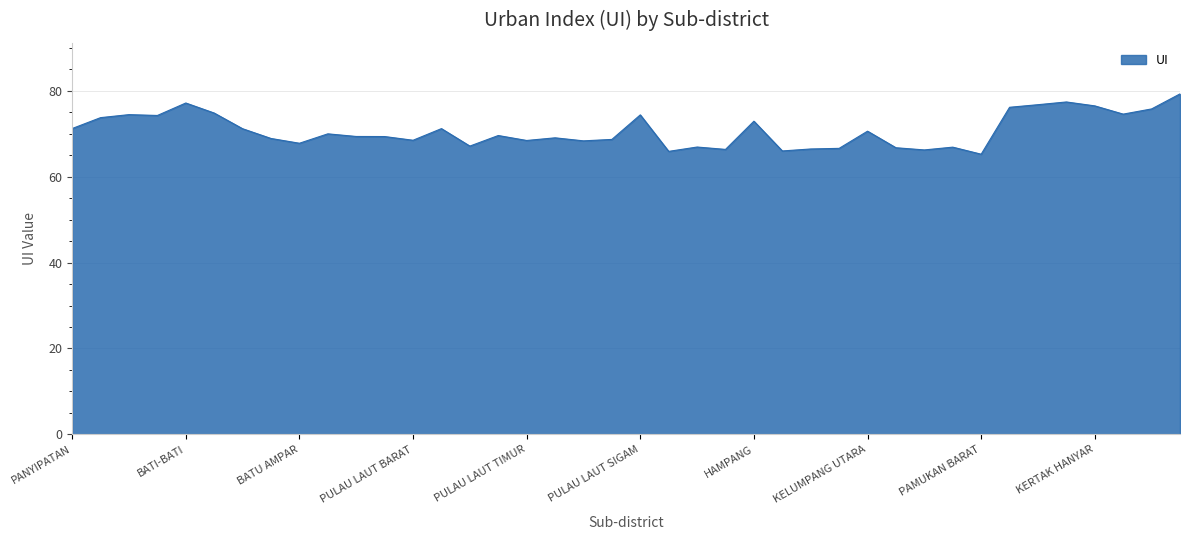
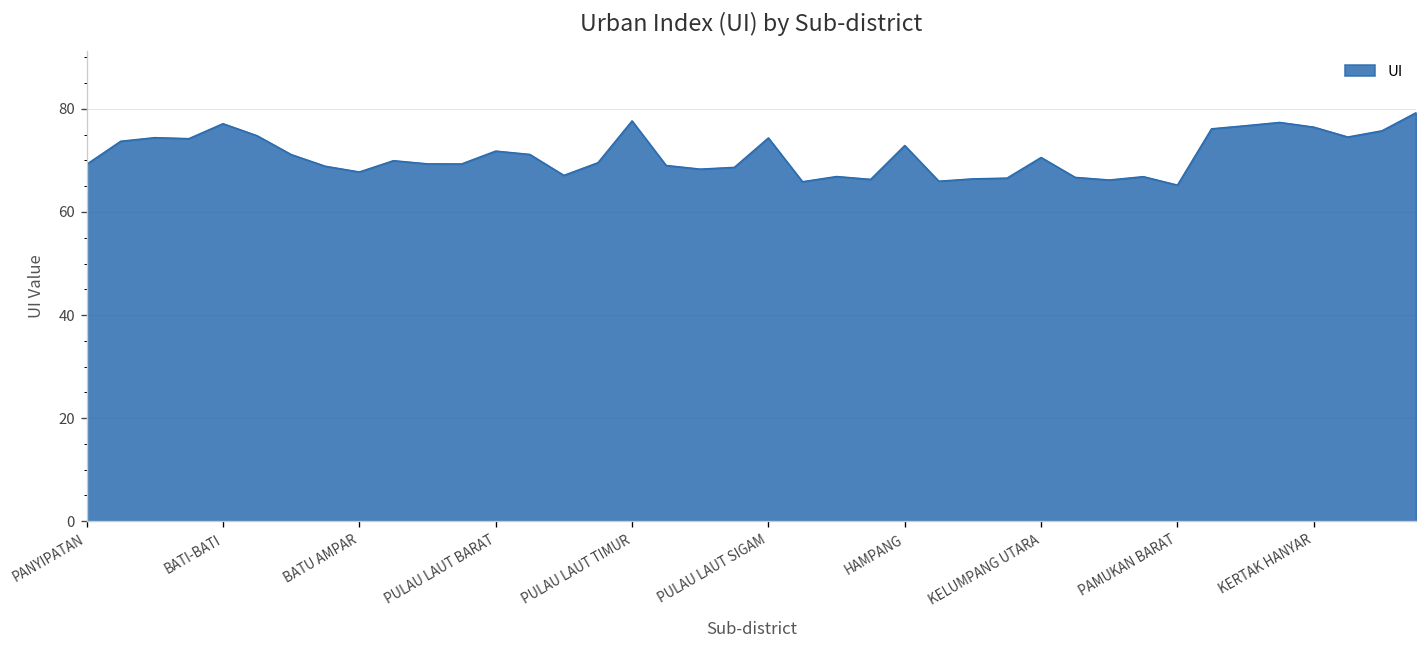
  {
-   "PANYIPATAN": 71,
+   "PANYIPATAN": 69,
    "BATI-BATI": 77,
    "BATU AMPAR": 68,
-   "PULAU LAUT BARAT": 68,
-   "PULAU LAUT TIMUR": 68,
+   "PULAU LAUT BARAT": 72,
+   "PULAU LAUT TIMUR": 78,
    "PULAU LAUT SIGAM": 74,
    "HAMPANG": 73,
    "KELUMPANG UTARA": 71,
    "PAMUKAN BARAT": 65,
    "KERTAK HANYAR": 76
  }
